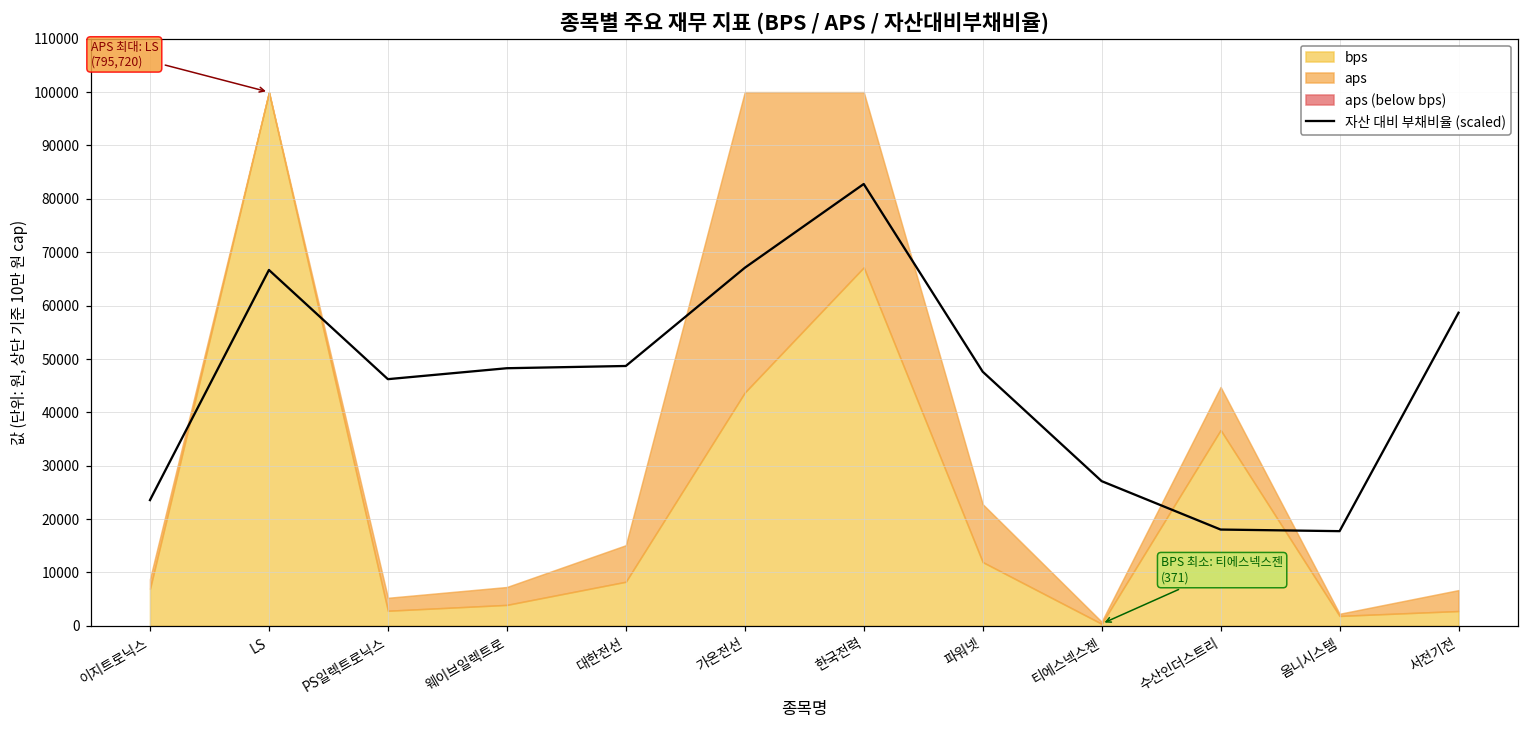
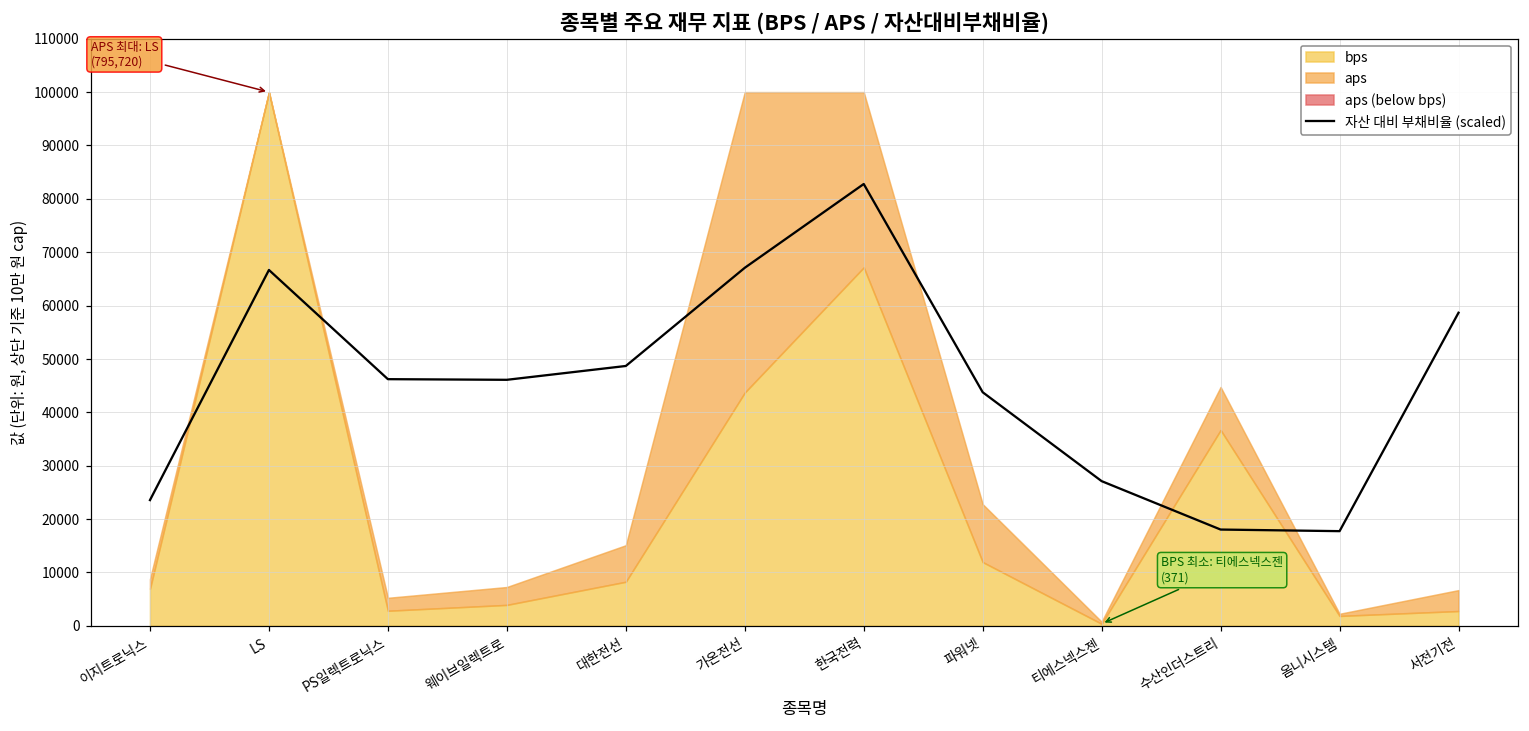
  {
    "자산 대비 부채비율 (scaled)": {
      "이지트로닉스": 24000,
      "LS": 67000,
      "PS일렉트로닉스": 46000,
-     "웨이브일렉트로": 48000,
+     "웨이브일렉트로": 46000,
      "대한전선": 49000,
      "가온전선": 67000,
      "한국전력": 83000,
-     "파워넷": 48000,
+     "파워넷": 44000,
      "티에스넥스젠": 27000,
      "수산인더스트리": 18000,
      "옴니시스템": 18000,
      "서전기전": 59000
    }
  }
